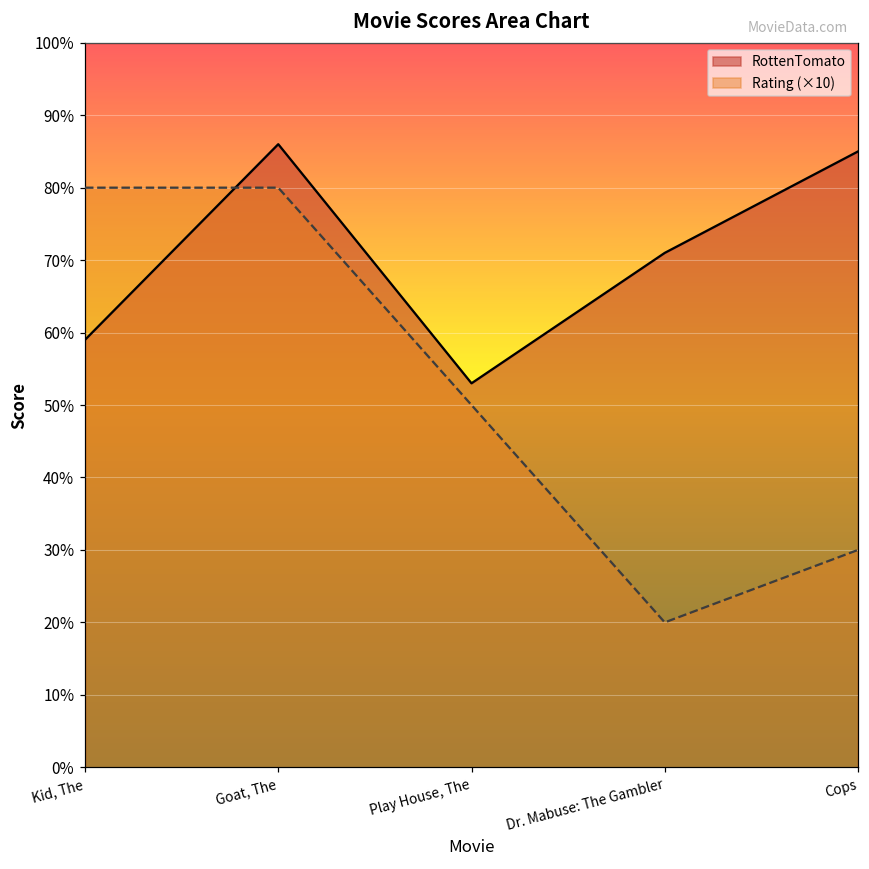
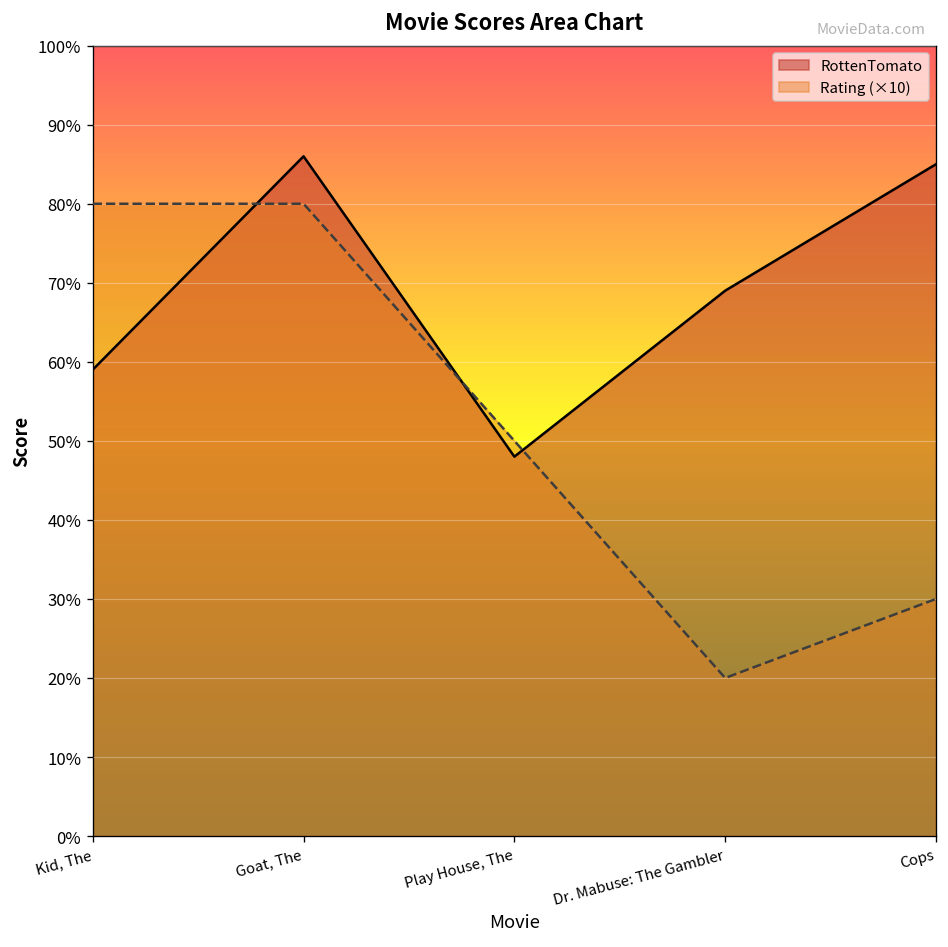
  {
    "RottenTomato": {
      "Kid, The": "59%",
      "Goat, The": "86%",
-     "Play House, The": "53%",
-     "Dr. Mabuse: The Gambler": "71%",
+     "Play House, The": "48%",
+     "Dr. Mabuse: The Gambler": "69%",
      "Cops": "85%"
    },
    "Rating (×10)": {
      "Kid, The": "80%",
      "Goat, The": "80%",
      "Play House, The": "50%",
      "Dr. Mabuse: The Gambler": "20%",
      "Cops": "30%"
    }
  }
